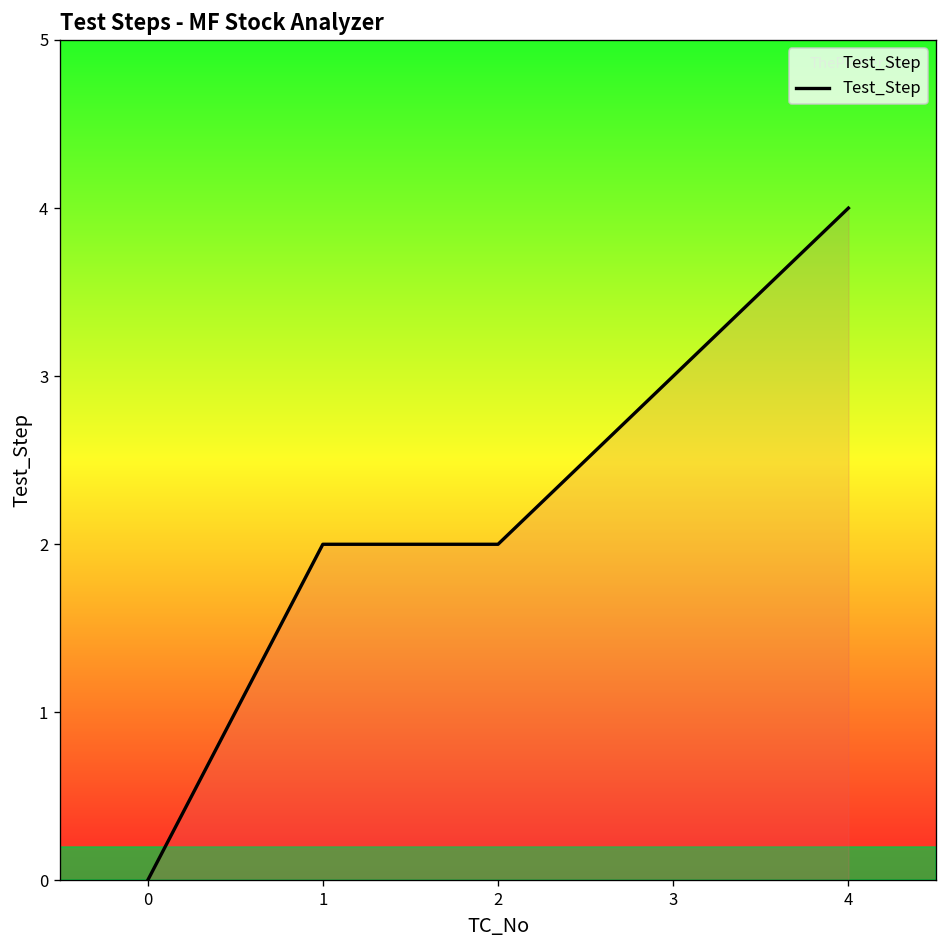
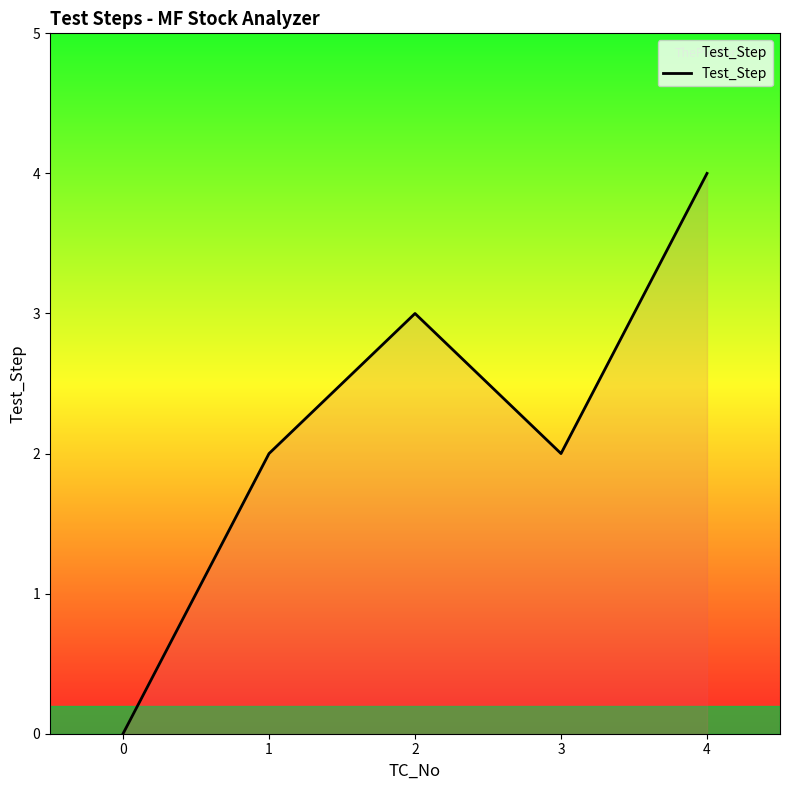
  {
    "1": 2,
-   "2": 2,
-   "3": 3,
+   "2": 3,
+   "3": 2,
    "4": 4
  }
